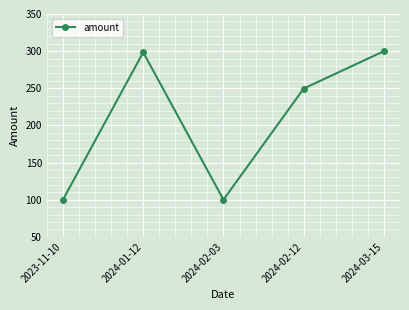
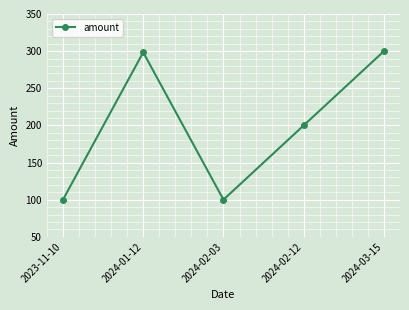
  {
    "2023-11-10": 100,
    "2024-01-12": 300,
    "2024-02-03": 100,
-   "2024-02-12": 250,
+   "2024-02-12": 200,
    "2024-03-15": 300
  }
